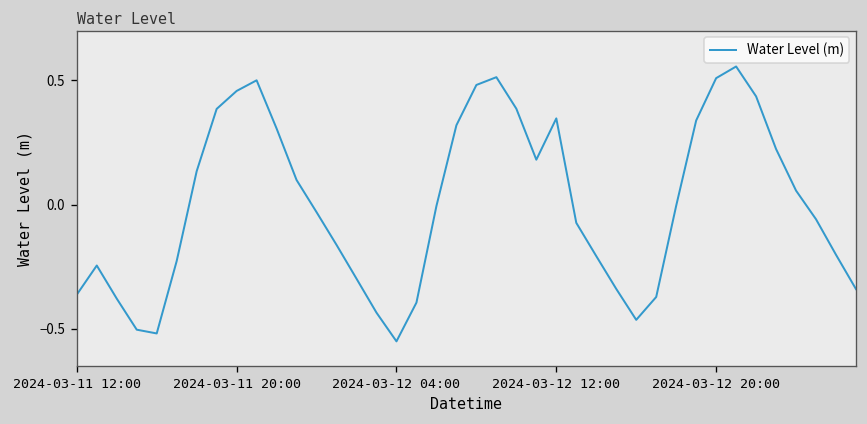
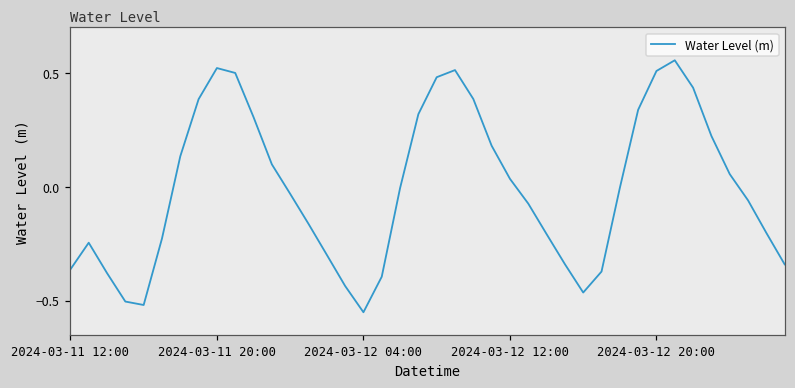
  {
    "2024-03-11 12:00": -0.36,
-   "2024-03-11 20:00": 0.46,
+   "2024-03-11 20:00": 0.52,
    "2024-03-12 04:00": -0.55,
-   "2024-03-12 12:00": 0.35,
+   "2024-03-12 12:00": 0.04,
    "2024-03-12 20:00": 0.51
  }
